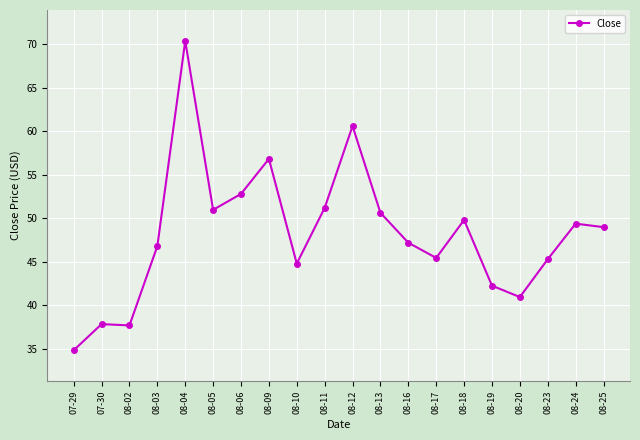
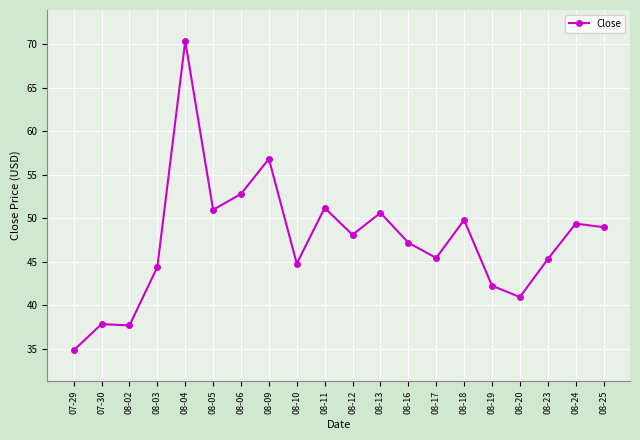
  {
    "07-29": 35,
    "07-30": 38,
    "08-02": 38,
-   "08-03": 47,
+   "08-03": 44,
    "08-04": 70,
    "08-05": 51,
    "08-06": 53,
    "08-09": 57,
    "08-10": 45,
    "08-11": 51,
-   "08-12": 61,
+   "08-12": 48,
    "08-13": 51,
    "08-16": 47,
    "08-17": 45,
    "08-18": 50,
    "08-19": 42,
    "08-20": 41,
    "08-23": 45,
    "08-24": 49,
    "08-25": 49
  }
